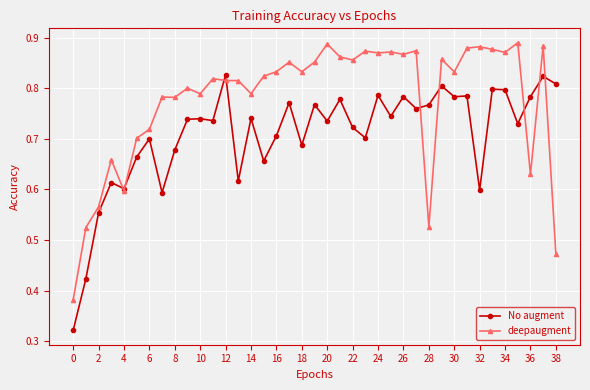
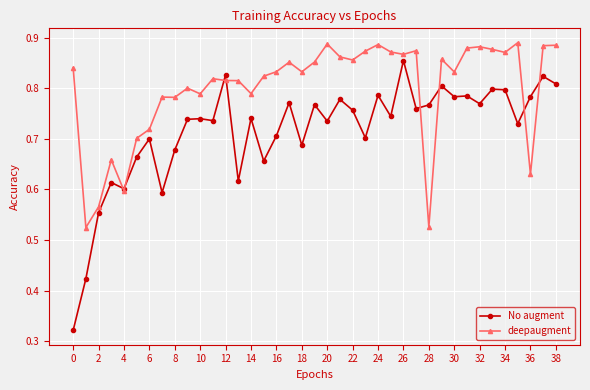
  {
    "No augment": {
      "0": 0.32,
      "2": 0.55,
      "6": 0.70,
      "8": 0.68,
      "10": 0.74,
      "12": 0.83,
      "14": 0.74,
      "16": 0.71,
      "18": 0.69,
      "20": 0.74,
-     "22": 0.72,
+     "22": 0.76,
      "24": 0.79,
-     "26": 0.78,
+     "26": 0.85,
      "28": 0.77,
      "30": 0.78,
-     "32": 0.60,
+     "32": 0.77,
      "34": 0.80,
      "36": 0.78,
      "38": 0.81
    },
    "deepaugment": {
-     "0": 0.38,
+     "0": 0.84,
      "2": 0.57,
      "6": 0.72,
      "8": 0.78,
      "10": 0.79,
      "12": 0.82,
      "14": 0.79,
      "16": 0.83,
      "18": 0.83,
      "20": 0.89,
      "22": 0.86,
-     "24": 0.87,
+     "24": 0.89,
      "26": 0.87,
      "28": 0.53,
      "30": 0.83,
      "32": 0.88,
      "34": 0.87,
      "36": 0.63,
-     "38": 0.47
+     "38": 0.89
    }
  }
